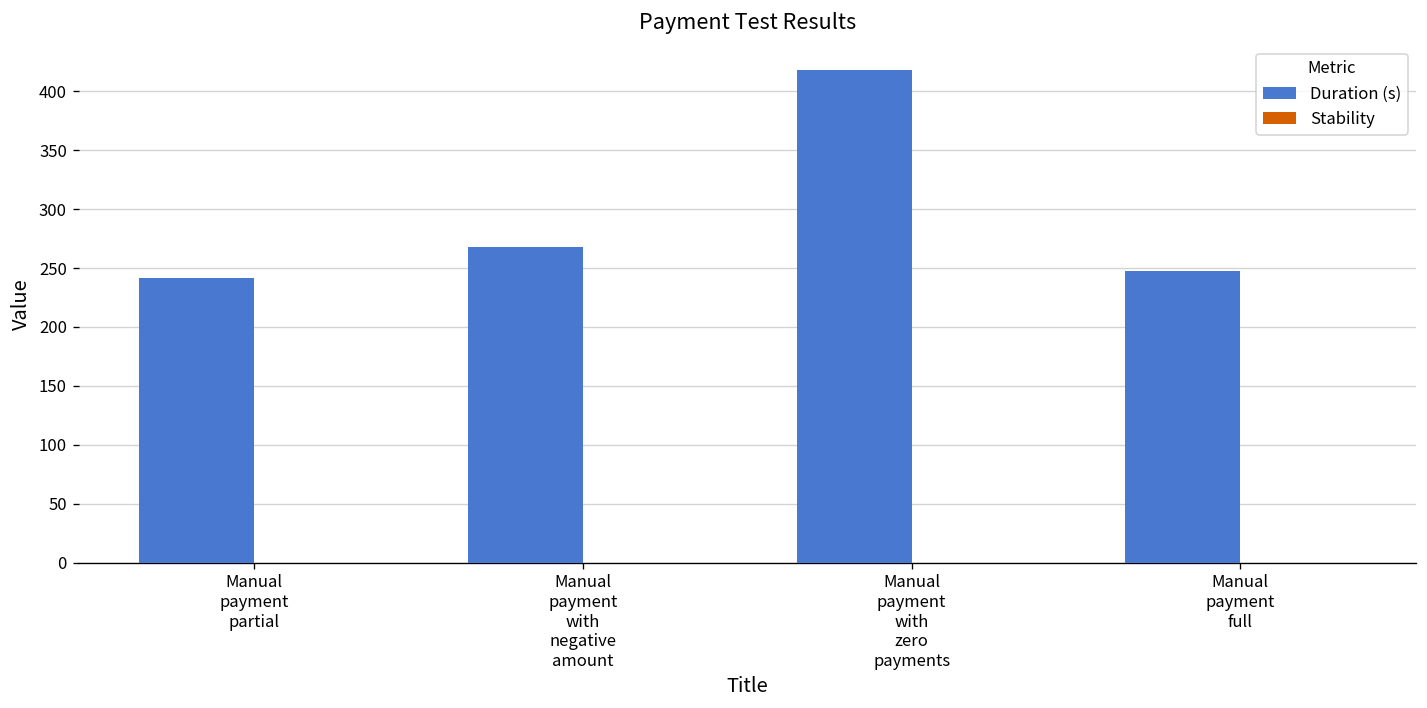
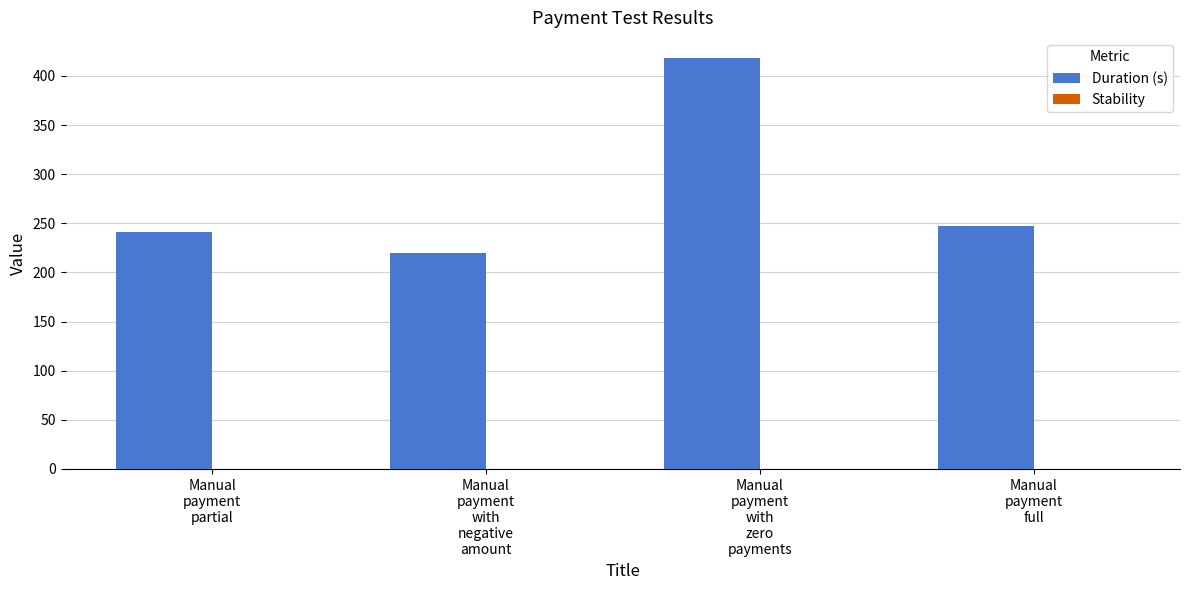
  {
    "Duration (s)": {
      "Manual payment partial": 240,
-     "Manual payment with negative amount": 270,
+     "Manual payment with negative amount": 220,
      "Manual payment with zero payments": 420,
      "Manual payment full": 250
    },
    "Stability": {
      "Manual payment partial": 0,
      "Manual payment with negative amount": 0,
      "Manual payment with zero payments": 0,
      "Manual payment full": 0
    }
  }
